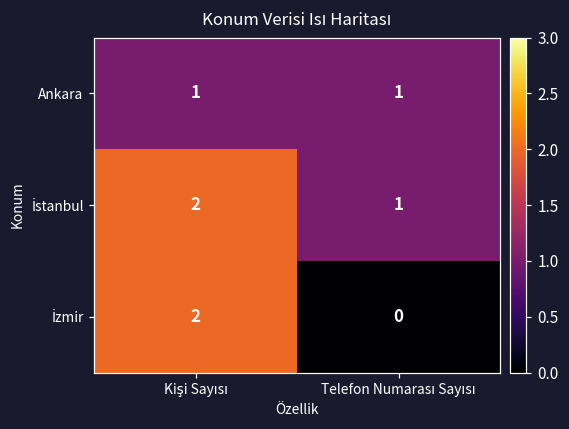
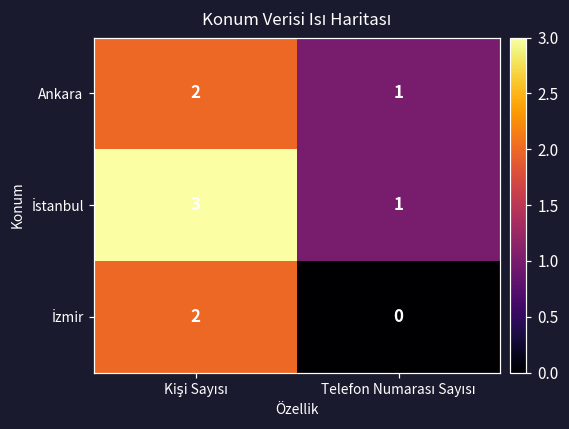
  {
    "Ankara": {
-     "Kişi Sayısı": 1,
+     "Kişi Sayısı": 2,
      "Telefon Numarası Sayısı": 1
    },
    "İstanbul": {
-     "Kişi Sayısı": 2,
+     "Kişi Sayısı": 3,
      "Telefon Numarası Sayısı": 1
    },
    "İzmir": {
      "Kişi Sayısı": 2,
      "Telefon Numarası Sayısı": 0
    }
  }
